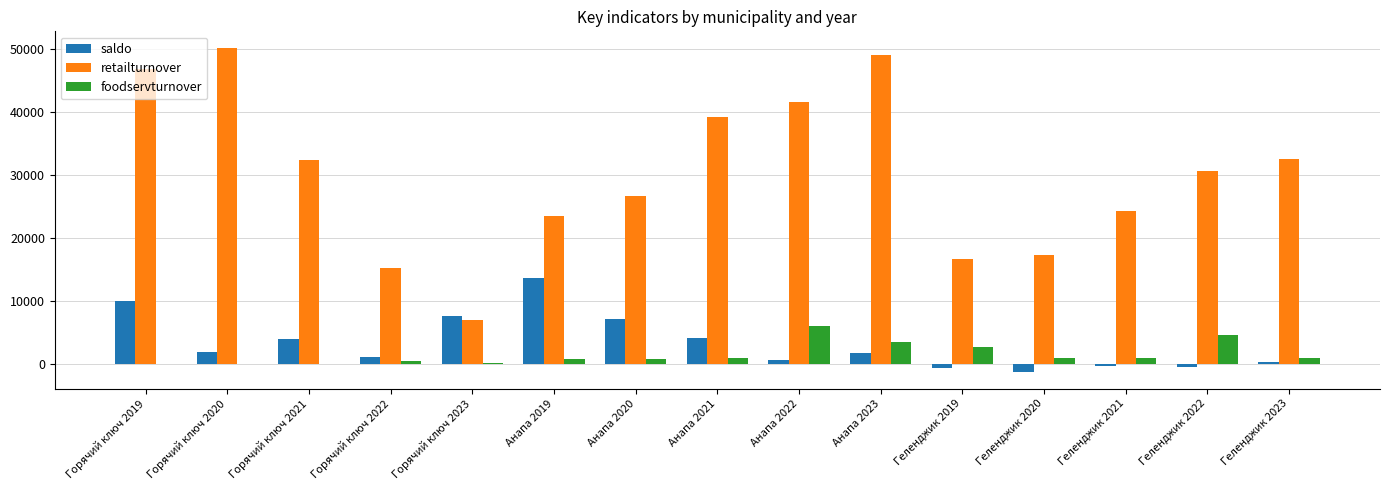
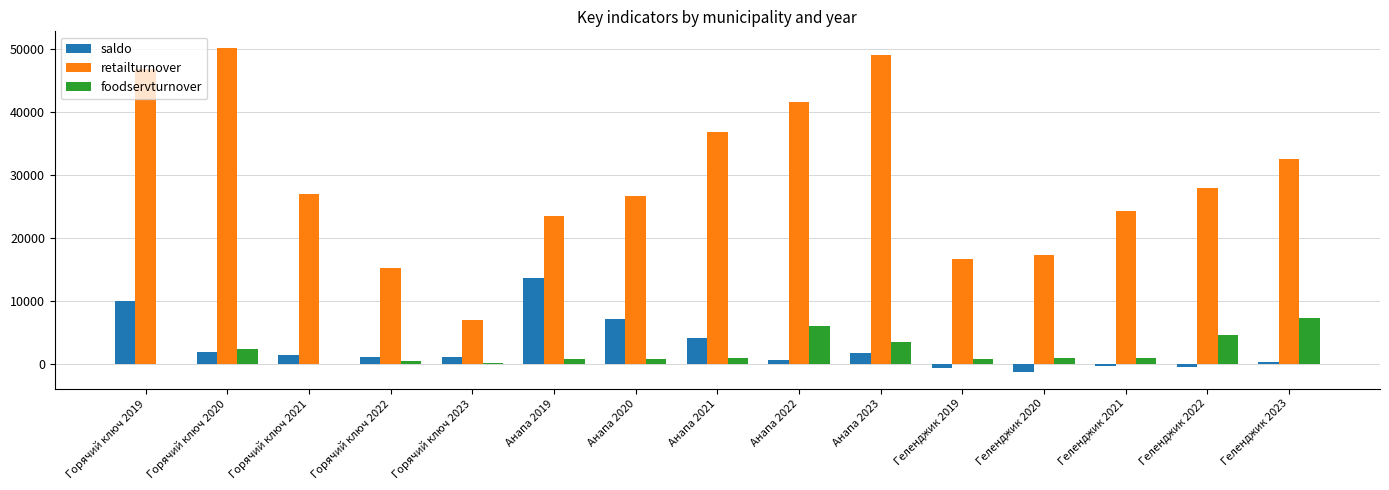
  {
    "saldo": {
      "Горячий ключ 2019": 10000,
      "Горячий ключ 2020": 2000,
-     "Горячий ключ 2021": 4000,
+     "Горячий ключ 2021": 2000,
      "Горячий ключ 2022": 1000,
-     "Горячий ключ 2023": 8000,
+     "Горячий ключ 2023": 1000,
      "Анапа 2019": 14000,
      "Анапа 2020": 7000,
      "Анапа 2021": 4000,
      "Анапа 2022": 1000,
      "Анапа 2023": 2000,
      "Геленджик 2019": -1000,
      "Геленджик 2020": -1000,
      "Геленджик 2023": 0
    },
    "retailturnover": {
      "Горячий ключ 2020": 50000,
-     "Горячий ключ 2021": 32000,
+     "Горячий ключ 2021": 27000,
      "Горячий ключ 2022": 15000,
      "Горячий ключ 2023": 7000,
      "Анапа 2019": 23000,
      "Анапа 2020": 27000,
-     "Анапа 2021": 39000,
+     "Анапа 2021": 37000,
      "Анапа 2022": 42000,
      "Анапа 2023": 49000,
      "Геленджик 2019": 17000,
      "Геленджик 2020": 17000,
      "Геленджик 2021": 24000,
-     "Геленджик 2022": 31000,
+     "Геленджик 2022": 28000,
      "Геленджик 2023": 32000
    },
    "foodservturnover": {
-     "Горячий ключ 2020": 0,
+     "Горячий ключ 2020": 2000,
      "Горячий ключ 2022": 0,
      "Анапа 2019": 1000,
      "Анапа 2020": 1000,
      "Анапа 2021": 1000,
      "Анапа 2022": 6000,
      "Анапа 2023": 3000,
-     "Геленджик 2019": 3000,
+     "Геленджик 2019": 1000,
      "Геленджик 2020": 1000,
      "Геленджик 2021": 1000,
      "Геленджик 2022": 5000,
-     "Геленджик 2023": 1000
+     "Геленджик 2023": 7000
    }
  }
